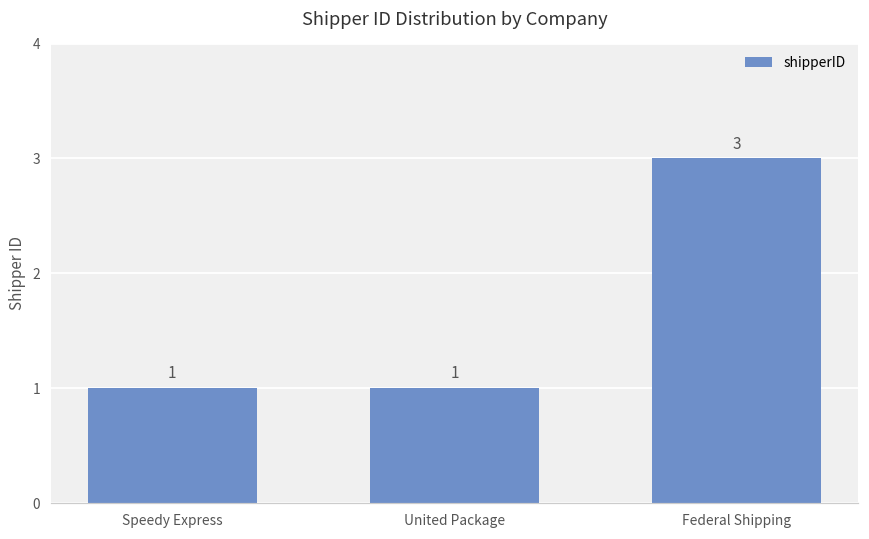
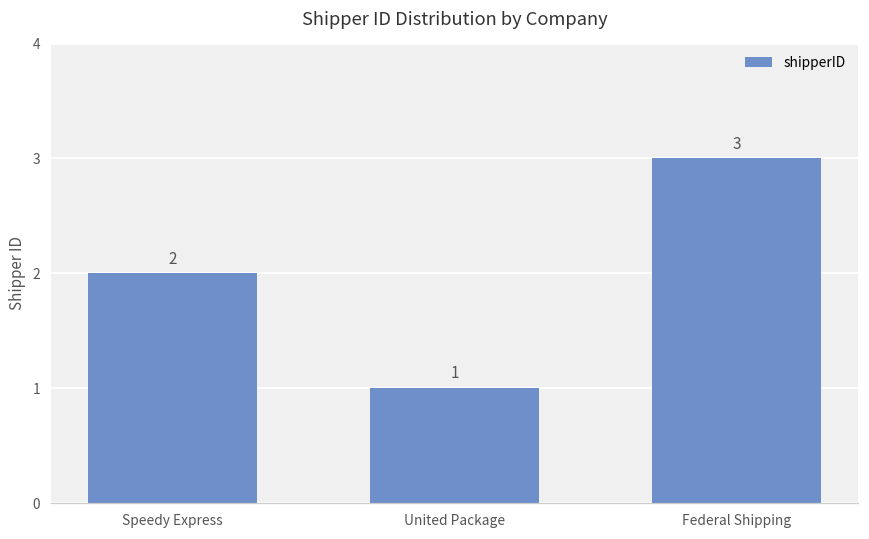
  {
-   "Speedy Express": 1,
+   "Speedy Express": 2,
    "United Package": 1,
    "Federal Shipping": 3
  }
